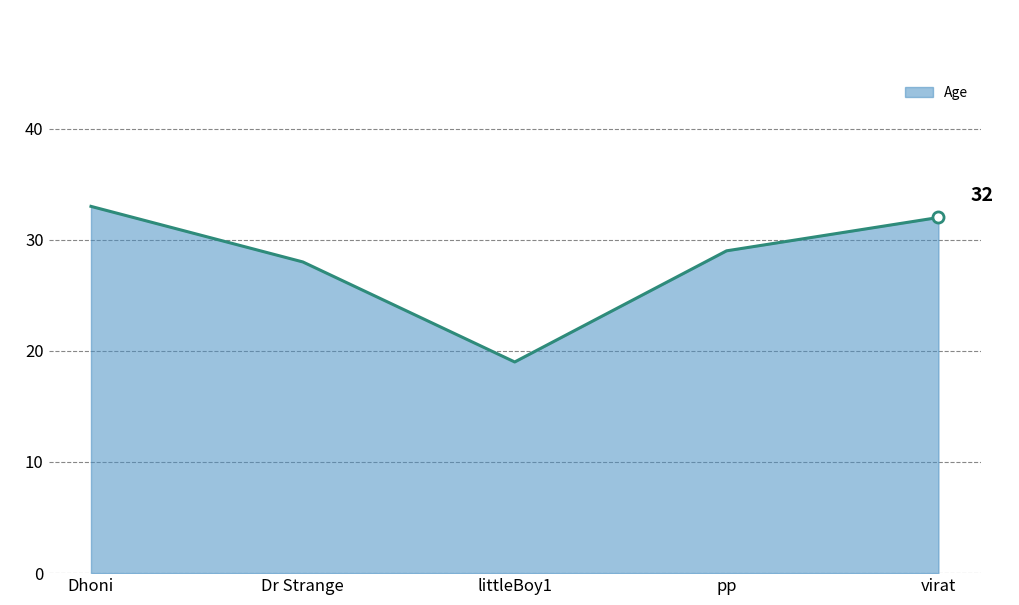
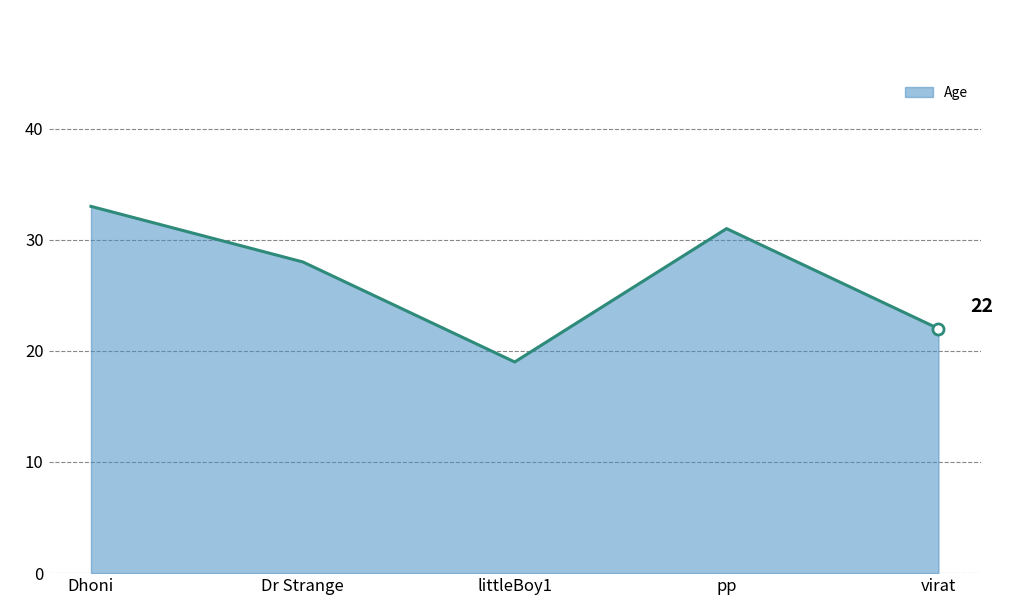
  {
    "Age": {
-     "pp": 29,
-     "virat": 32
+     "pp": 31,
+     "virat": 22
    }
  }
